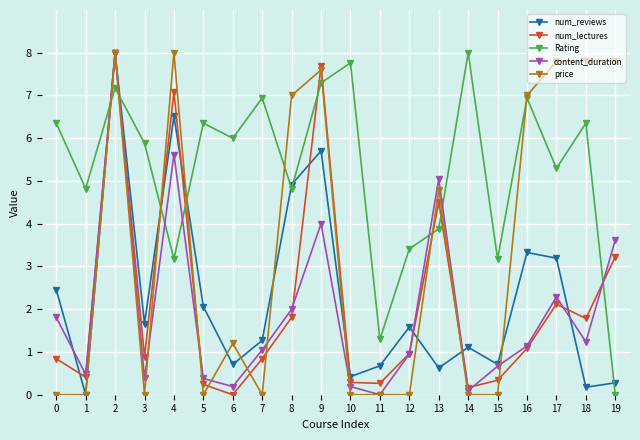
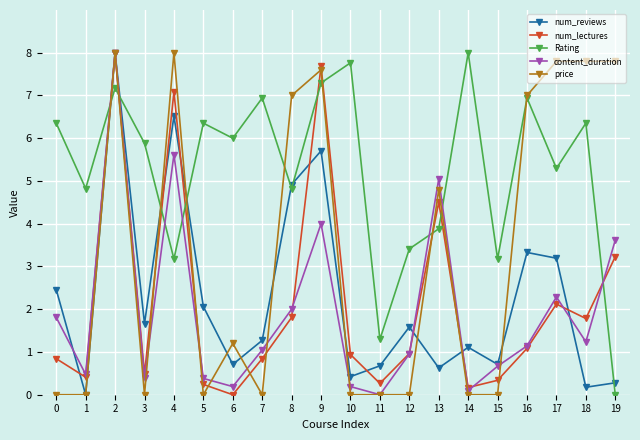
  {
    "num_reviews": {
      "0": 2.5,
      "3": 1.7,
      "4": 6.5,
      "5": 2.1,
      "6": 0.7,
      "7": 1.3,
      "8": 4.9,
      "9": 5.7,
      "10": 0.4,
      "11": 0.7,
      "12": 1.6,
      "13": 0.6,
      "14": 1.1,
      "16": 3.3,
      "17": 3.2,
      "18": 0.2,
      "19": 0.3
    },
    "num_lectures": {
      "0": 0.8,
      "1": 0.4,
-     "3": 0.9,
+     "3": 0.5,
      "4": 7.1,
      "5": 0.2,
      "6": 0.0,
      "7": 0.8,
      "8": 1.8,
      "9": 7.7,
-     "10": 0.3,
+     "10": 0.9,
      "11": 0.3,
      "13": 4.5,
      "14": 0.2,
      "15": 0.3,
      "17": 2.1,
      "18": 1.8,
      "19": 3.2
    },
    "Rating": {
      "0": 6.4,
      "1": 4.8,
      "2": 7.2,
      "3": 5.9,
      "4": 3.2,
      "5": 6.4,
      "6": 6.0,
      "7": 6.9,
      "8": 4.8,
      "9": 7.3,
      "10": 7.8,
      "11": 1.3,
      "12": 3.4,
      "13": 3.9,
      "14": 8.0,
      "15": 3.2,
      "17": 5.3,
      "18": 6.4,
      "19": 0.0
    },
    "content_duration": {
      "0": 1.8,
      "1": 0.5,
      "3": 0.4,
      "4": 5.6,
      "5": 0.4,
      "6": 0.2,
      "7": 1.0,
      "8": 2.0,
      "9": 4.0,
      "10": 0.2,
      "13": 5.0,
      "14": 0.1,
      "17": 2.3,
      "18": 1.2,
      "19": 3.6
    },
    "price": {
      "0": 0.0,
      "3": 0.0,
      "4": 8.0,
      "5": 0.0,
      "6": 1.2,
      "7": 0.0,
      "8": 7.0,
      "9": 7.6,
      "10": 0.0,
      "12": 0.0,
      "13": 4.8,
      "14": 0.0,
      "15": 0.0
    }
  }
